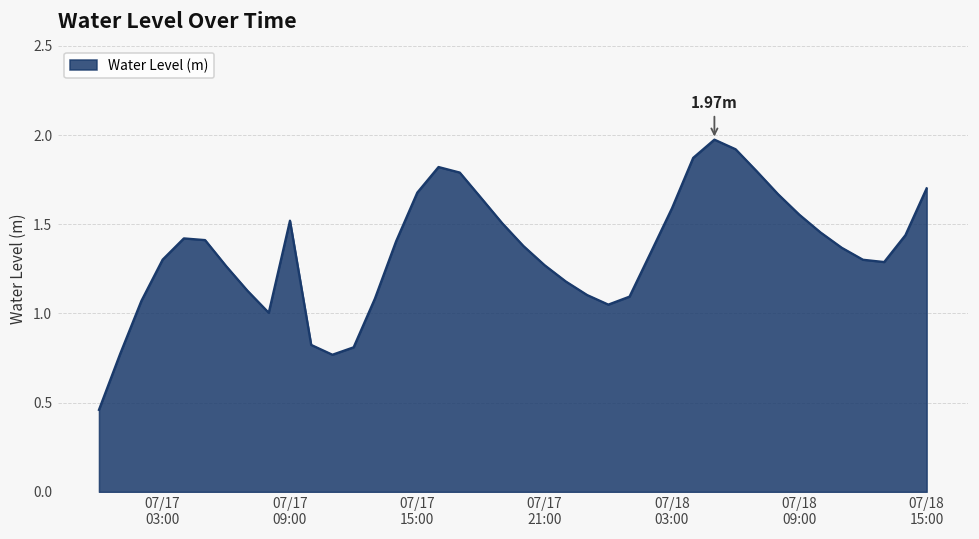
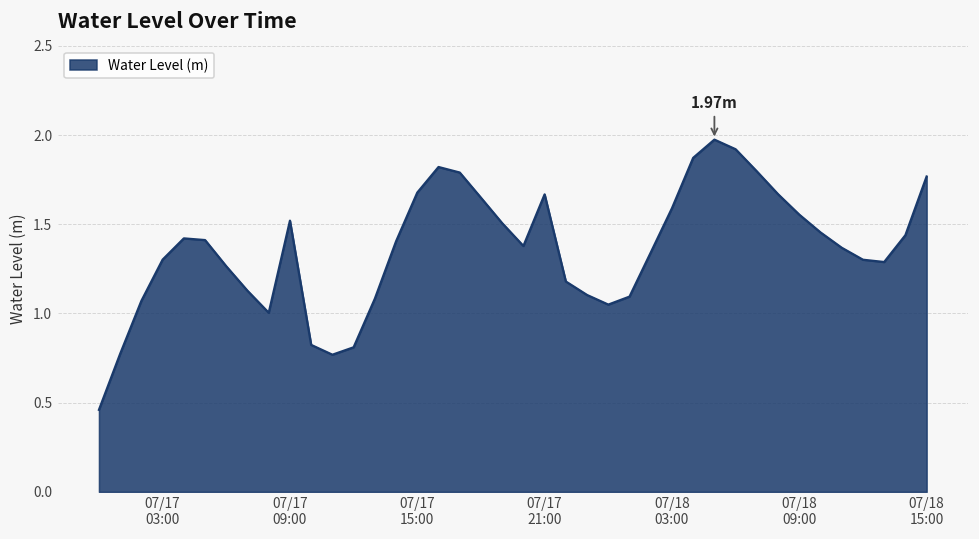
  {
    "07/17 03:00": 1.30,
    "07/17 09:00": 1.52,
    "07/17 15:00": 1.68,
-   "07/17 21:00": 1.27,
+   "07/17 21:00": 1.67,
    "07/18 03:00": 1.59,
    "07/18 09:00": 1.55,
-   "07/18 15:00": 1.70
+   "07/18 15:00": 1.77
  }
